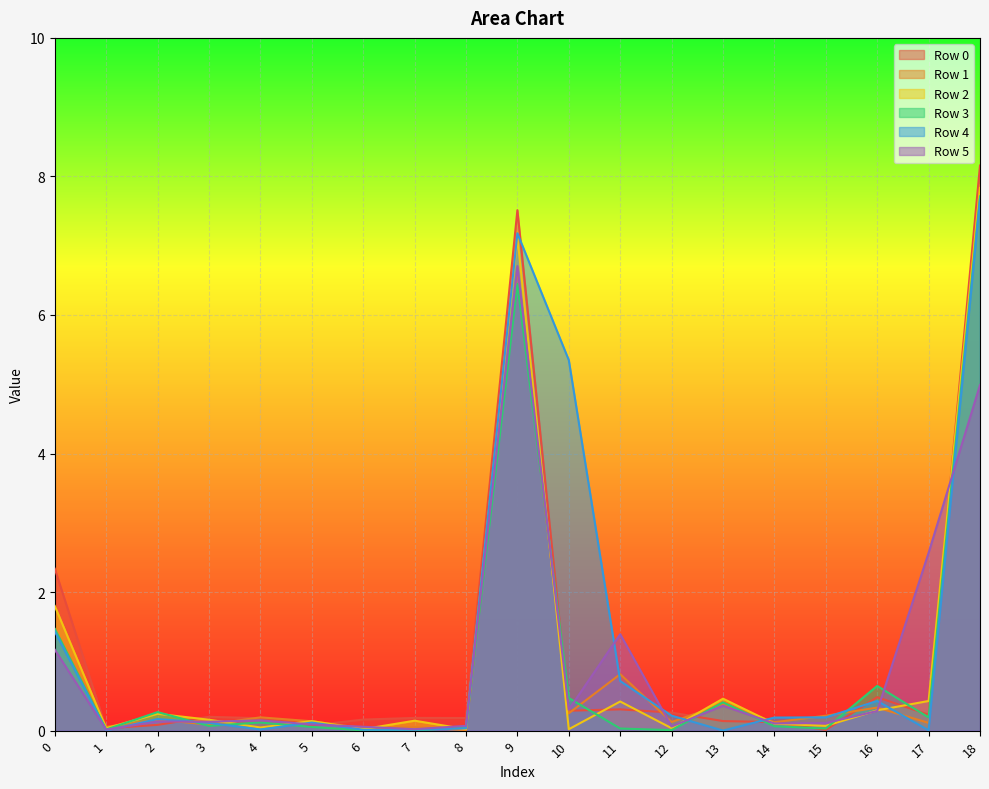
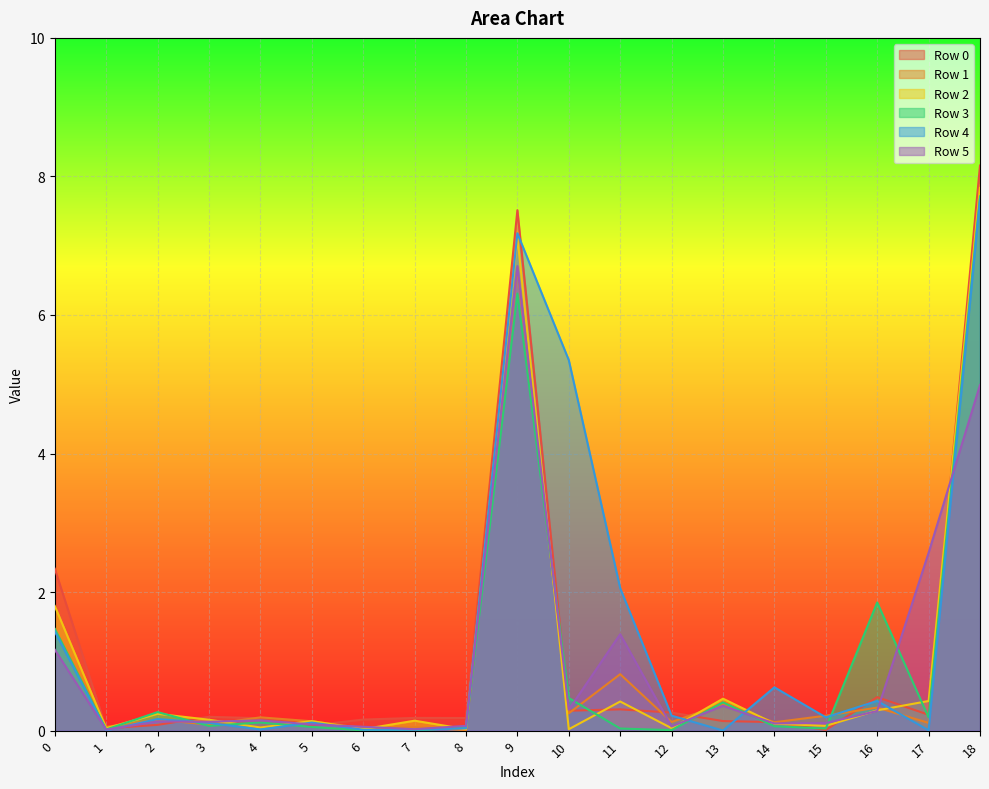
  {
    "Row 3": {
-     "9": 6.4,
+     "9": 6.3,
      "10": 0.5,
      "11": 0.0,
      "14": 0.1,
-     "16": 0.6,
+     "16": 1.8,
      "17": 0.2,
      "18": 7.7
    },
    "Row 4": {
      "9": 7.2,
      "10": 5.3,
-     "11": 0.7,
+     "11": 2.1,
      "12": 0.2,
      "13": 0.0,
-     "14": 0.2,
+     "14": 0.6,
      "16": 0.4,
      "17": 0.0,
      "18": 7.7
    },
    "Row 5": {
      "0": 1.2,
      "11": 1.4,
      "15": 0.1,
      "17": 2.6,
      "18": 5.0
    }
  }
